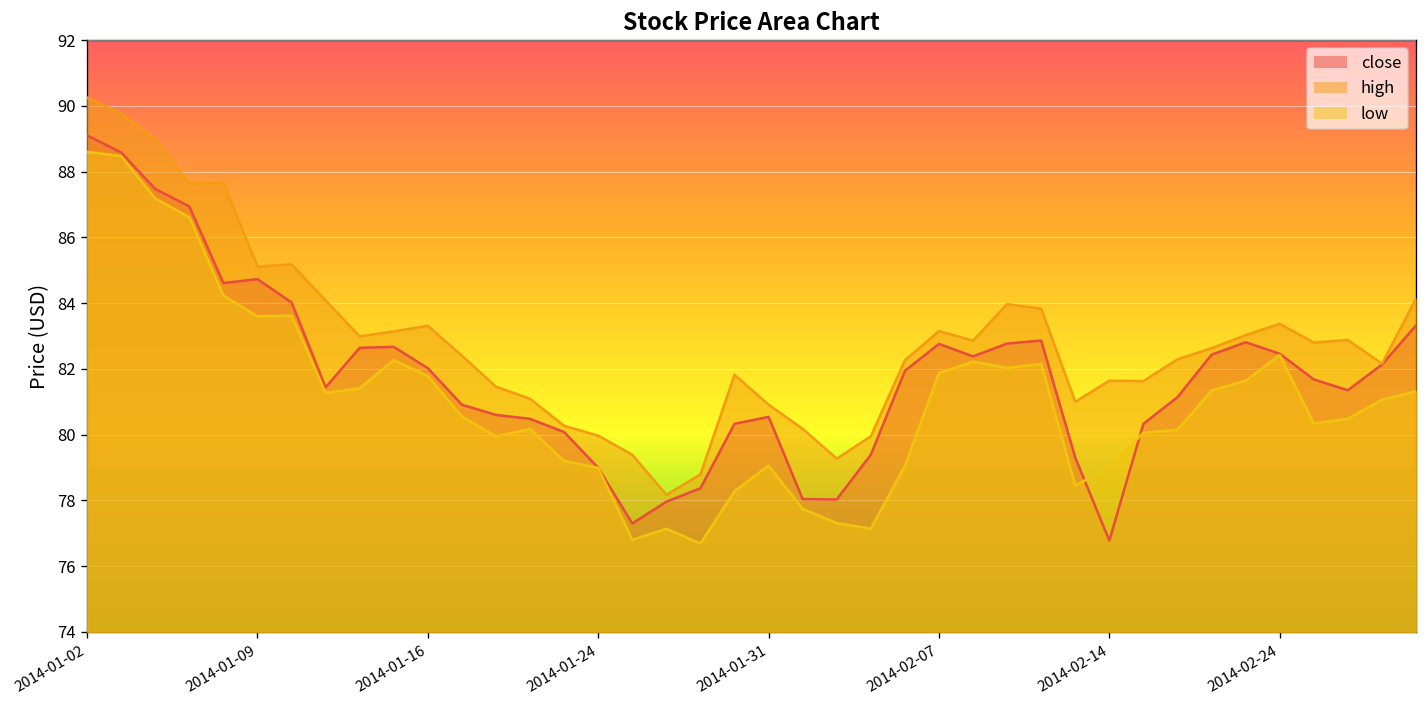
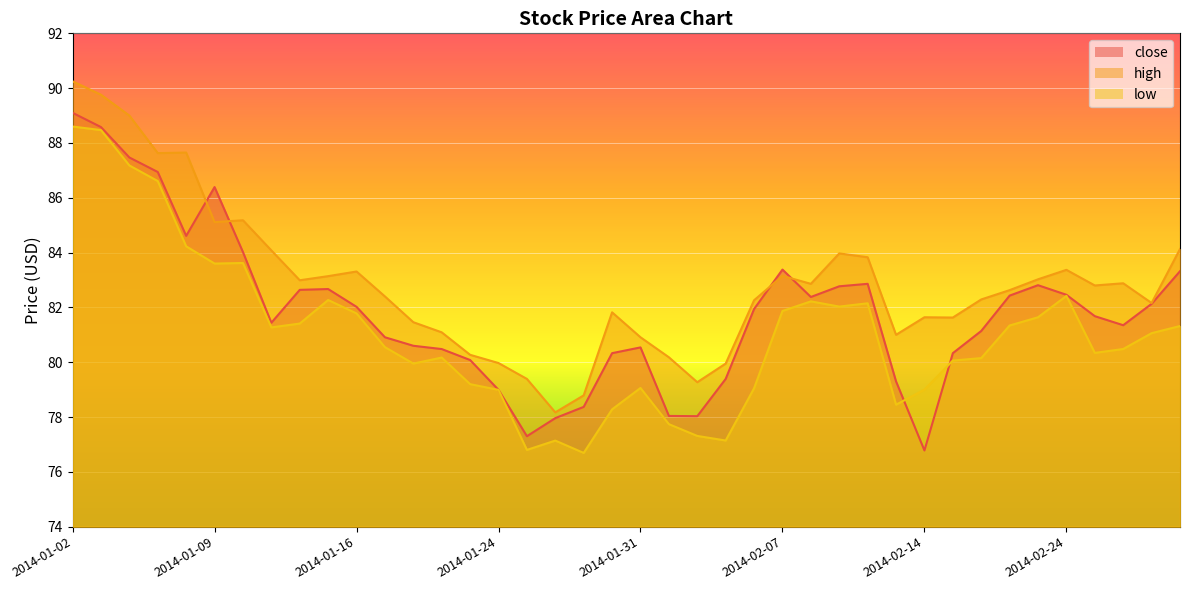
  {
    "close": {
      "2014-01-02": 89.1,
-     "2014-01-09": 84.7,
+     "2014-01-09": 86.4,
      "2014-01-16": 82.0,
      "2014-01-31": 80.5,
-     "2014-02-07": 82.8,
+     "2014-02-07": 83.4,
      "2014-02-14": 76.8
    }
  }
